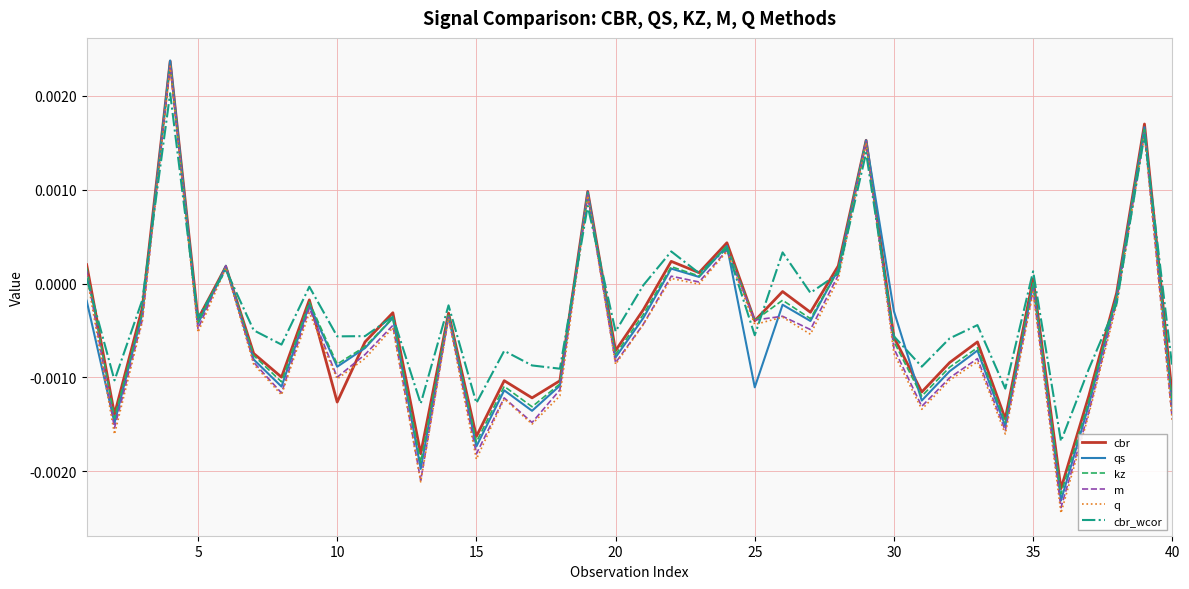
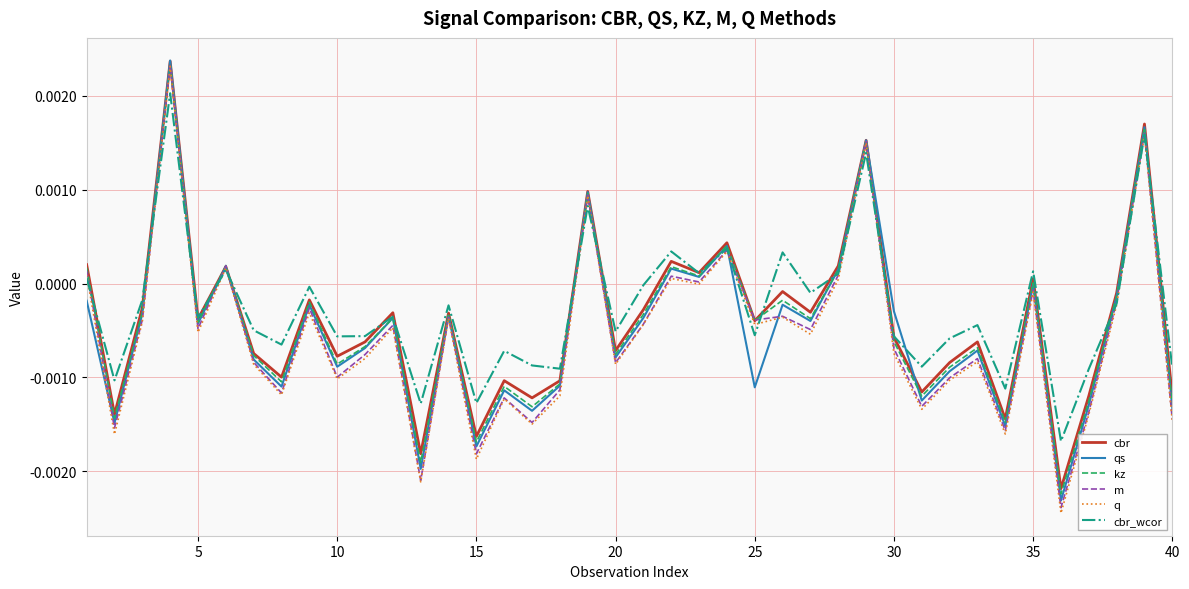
  {
    "cbr": {
-     "10": -0.0013,
+     "10": -0.0008,
      "15": -0.0016,
      "20": -0.0007,
      "35": 0.0001,
      "40": -0.0012
    },
    "qs": {
      "10": -0.0009,
      "15": -0.0017,
      "20": -0.0008,
      "25": -0.0011,
      "30": -0.0003,
      "40": -0.0013
    },
    "m": {
      "5": -0.0005,
      "15": -0.0018,
      "30": -0.0007
    },
    "q": {
      "5": -0.0005,
      "15": -0.0019,
      "25": -0.0004,
      "30": -0.0007
    }
  }
